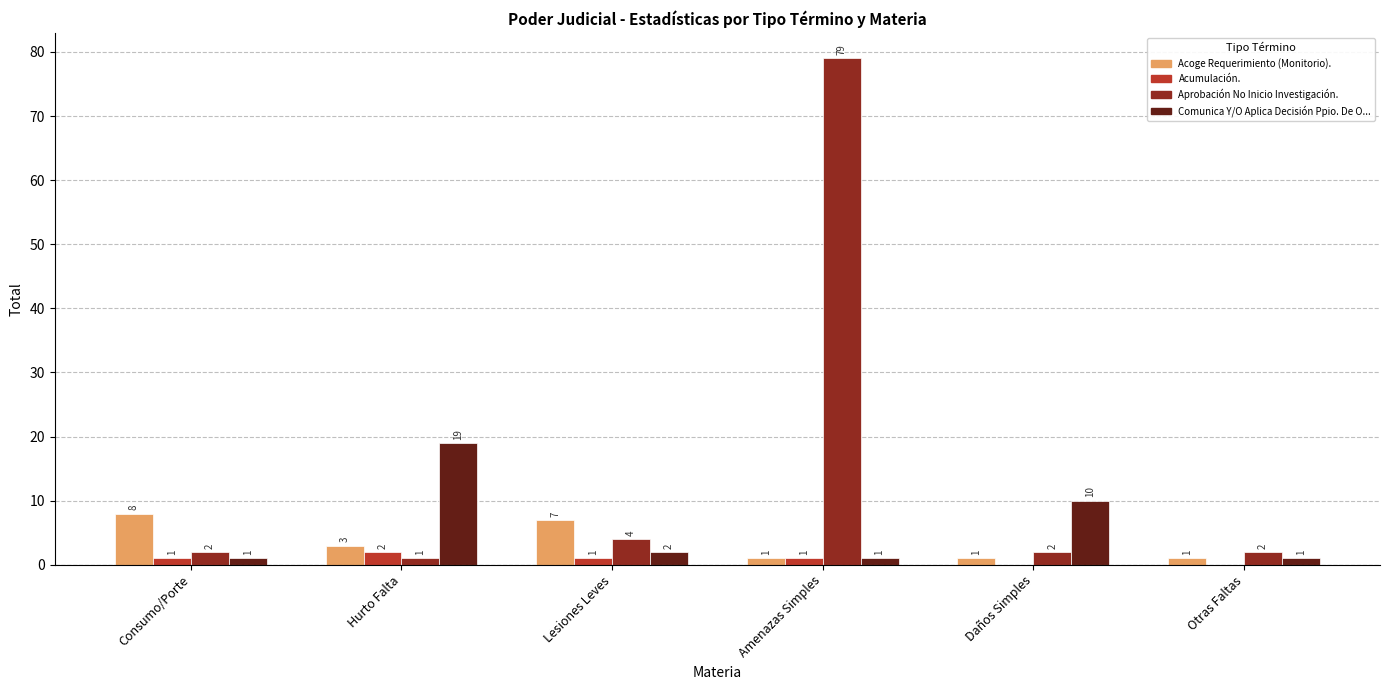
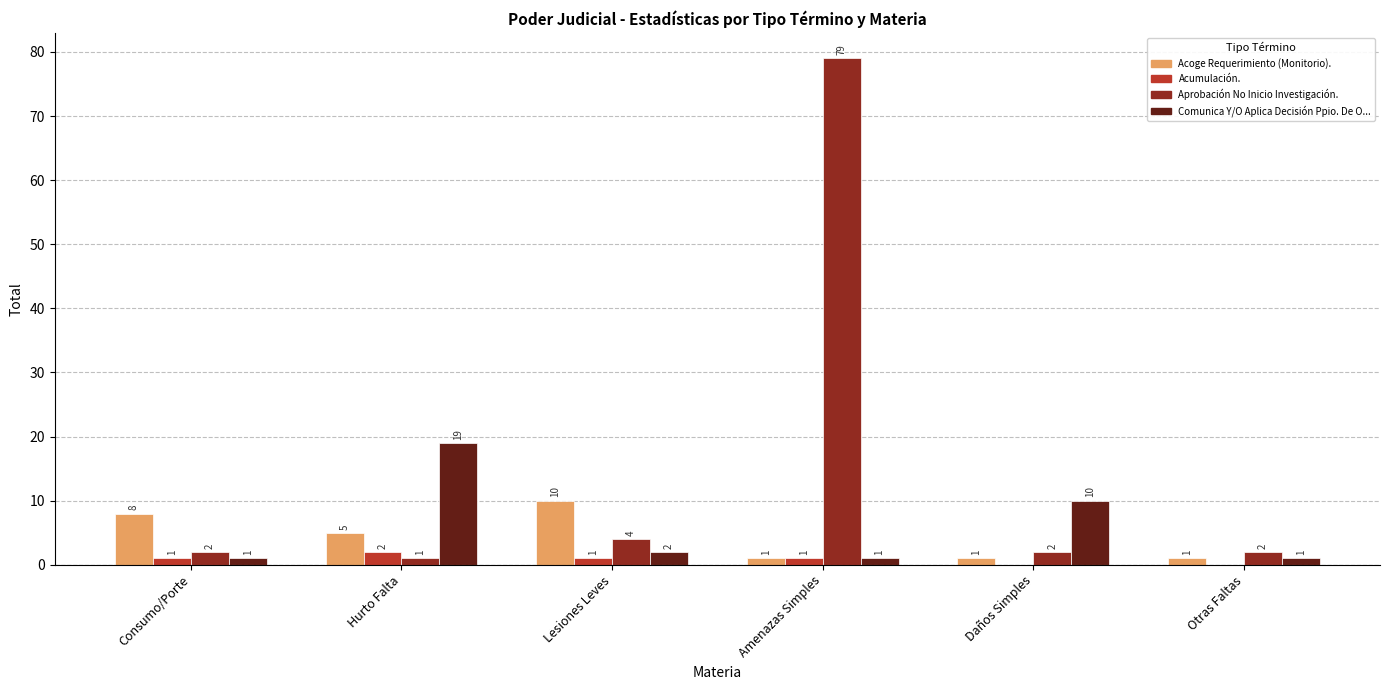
  {
    "Acoge Requerimiento (Monitorio).": {
      "Consumo/Porte": 8,
-     "Hurto Falta": 3,
-     "Lesiones Leves": 7,
+     "Hurto Falta": 5,
+     "Lesiones Leves": 10,
      "Amenazas Simples": 1,
      "Daños Simples": 1,
      "Otras Faltas": 1
    }
  }
